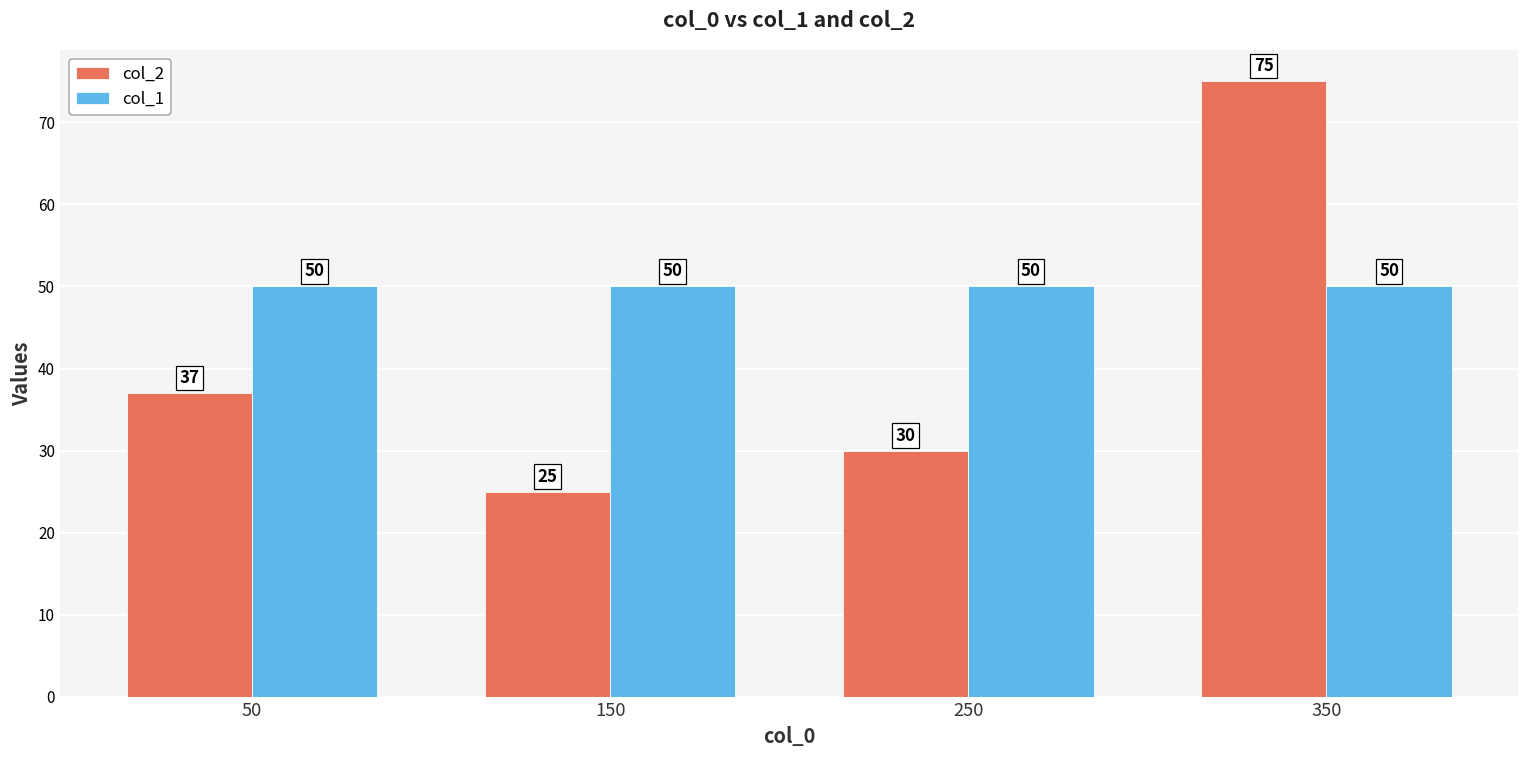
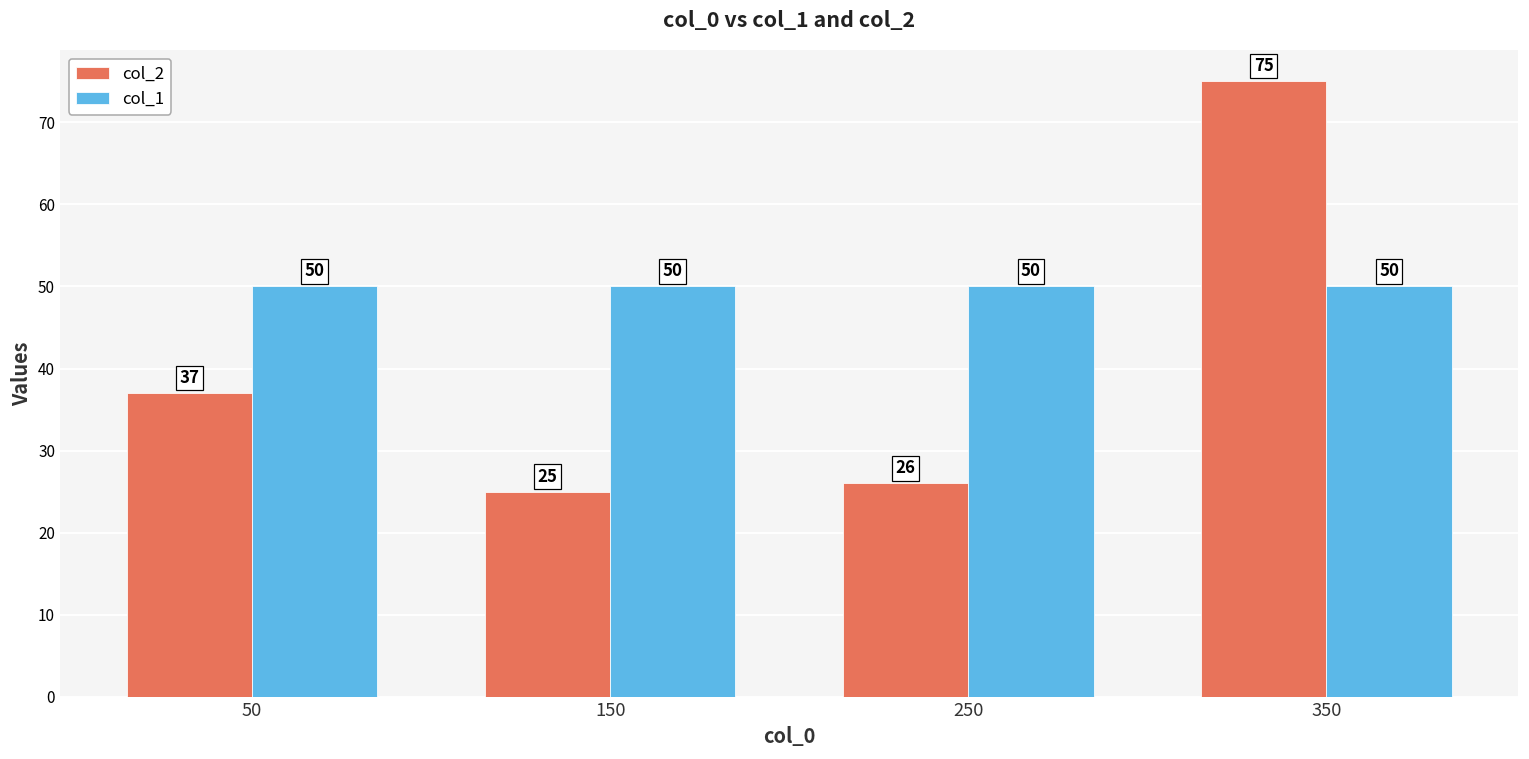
  {
    "col_2": {
-     "250": 30
+     "250": 26
    }
  }
